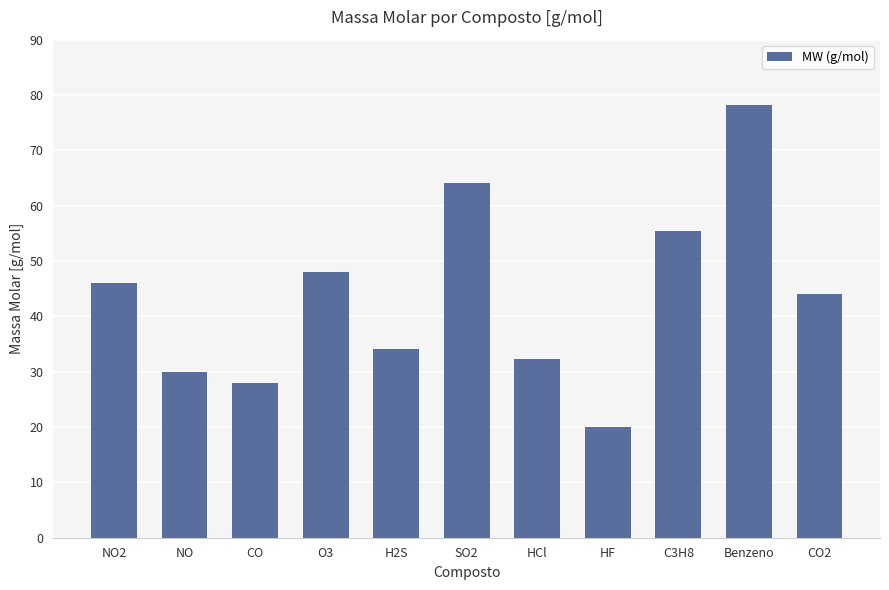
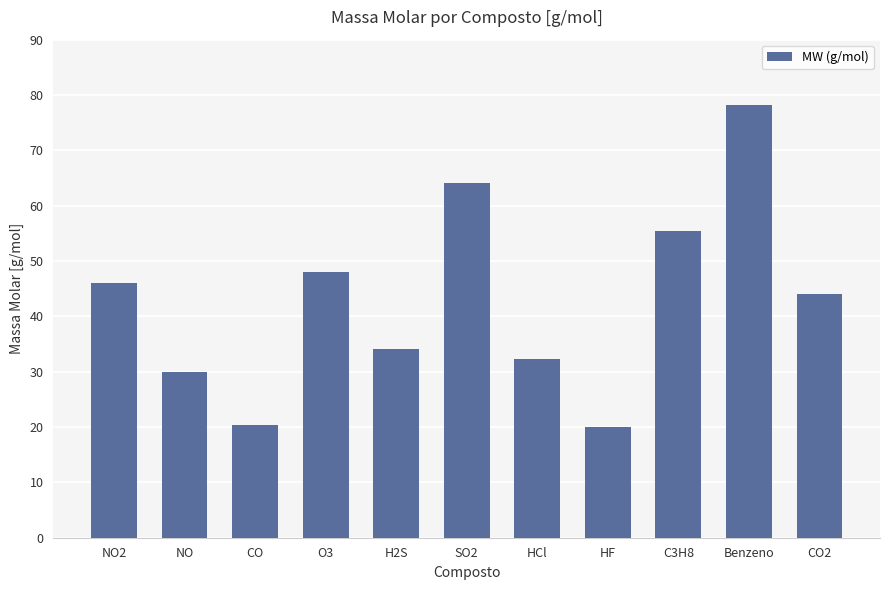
  {
    "NO2": 46,
    "NO": 30,
-   "CO": 28,
+   "CO": 20,
    "O3": 48,
    "H2S": 34,
    "SO2": 64,
    "HCl": 32,
    "HF": 20,
    "C3H8": 55,
    "Benzeno": 78,
    "CO2": 44
  }
